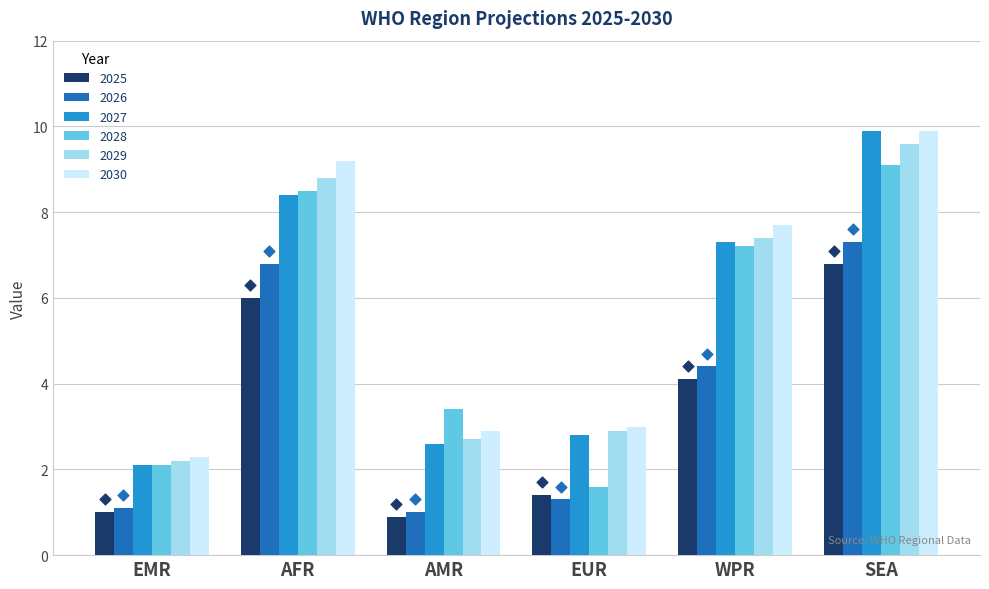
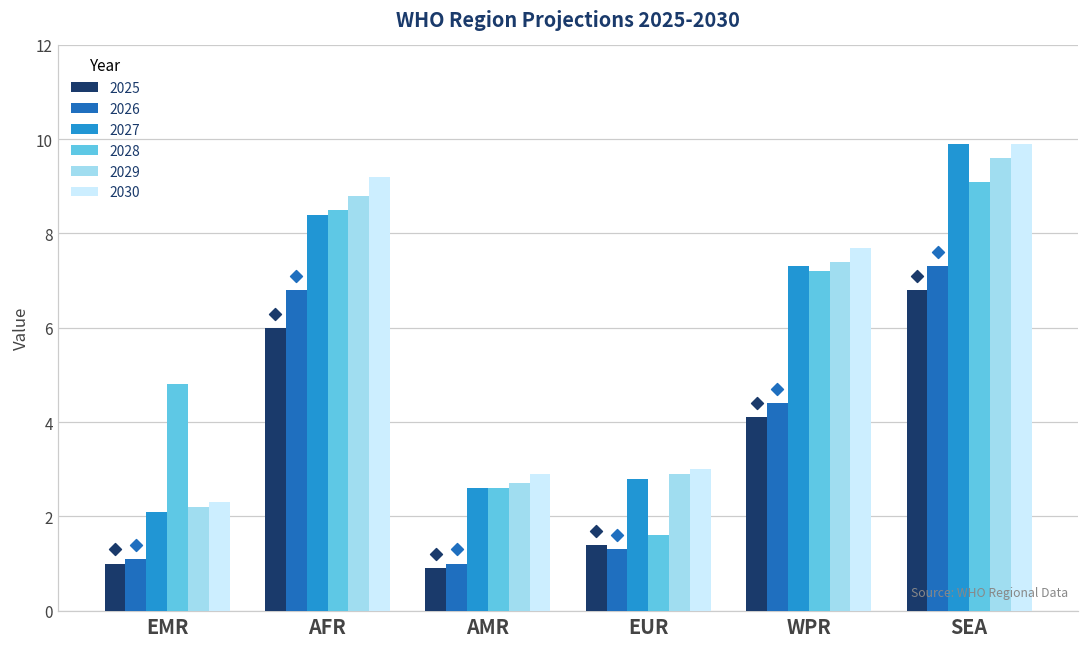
  {
    "2028": {
-     "EMR": 2.1,
+     "EMR": 4.8,
      "AFR": 8.5,
-     "AMR": 3.4,
+     "AMR": 2.6,
      "EUR": 1.6,
      "WPR": 7.2,
      "SEA": 9.1
    }
  }
